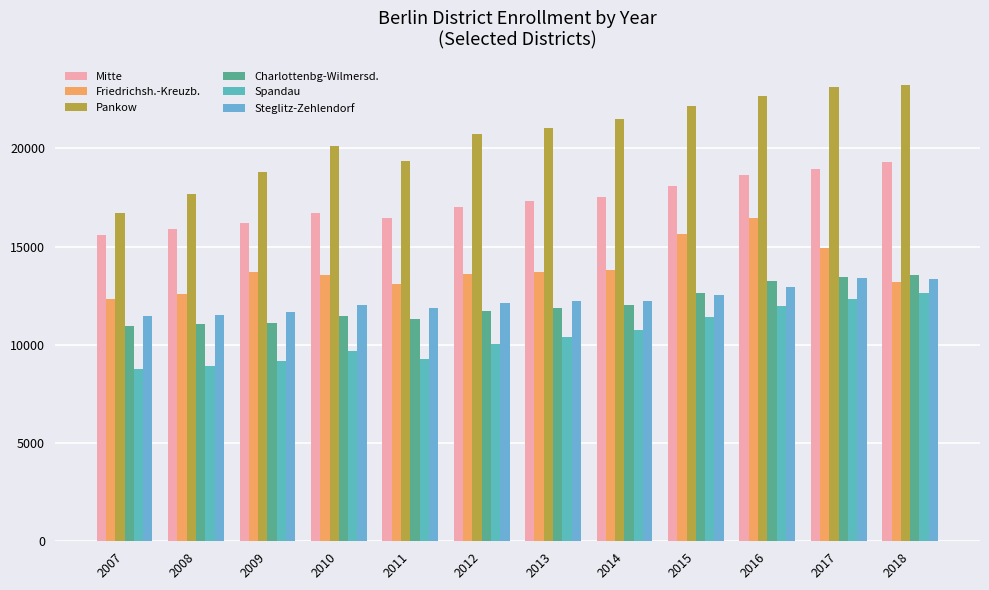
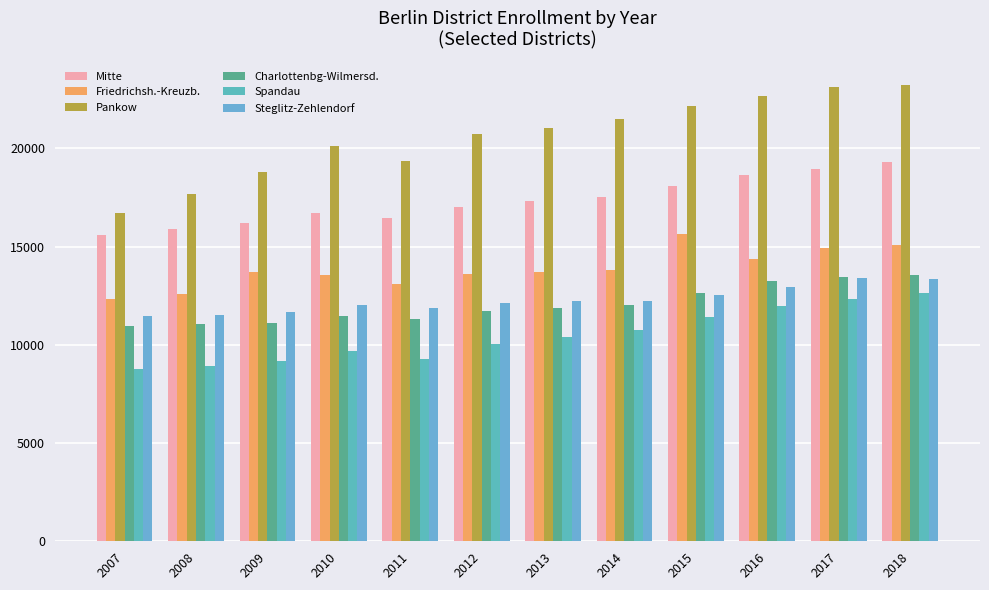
  {
    "Mitte": {
      "2007": 15600,
      "2008": 15900,
      "2009": 16200,
      "2010": 16700,
      "2011": 16400,
      "2012": 17000,
      "2013": 17300,
      "2014": 17500,
      "2015": 18100,
      "2016": 18600,
      "2017": 18900,
      "2018": 19300
    },
    "Friedrichsh.-Kreuzb.": {
      "2007": 12400,
      "2008": 12600,
      "2009": 13700,
      "2010": 13500,
      "2011": 13100,
      "2012": 13600,
      "2013": 13700,
      "2014": 13800,
      "2015": 15700,
-     "2016": 16500,
+     "2016": 14400,
      "2017": 14900,
-     "2018": 13200
+     "2018": 15100
    },
    "Pankow": {
      "2007": 16700,
      "2008": 17700,
      "2009": 18800,
      "2010": 20100,
      "2011": 19400,
      "2012": 20800,
      "2013": 21000,
      "2014": 21500,
      "2015": 22100,
      "2016": 22600,
      "2017": 23100,
      "2018": 23200
    }
  }
